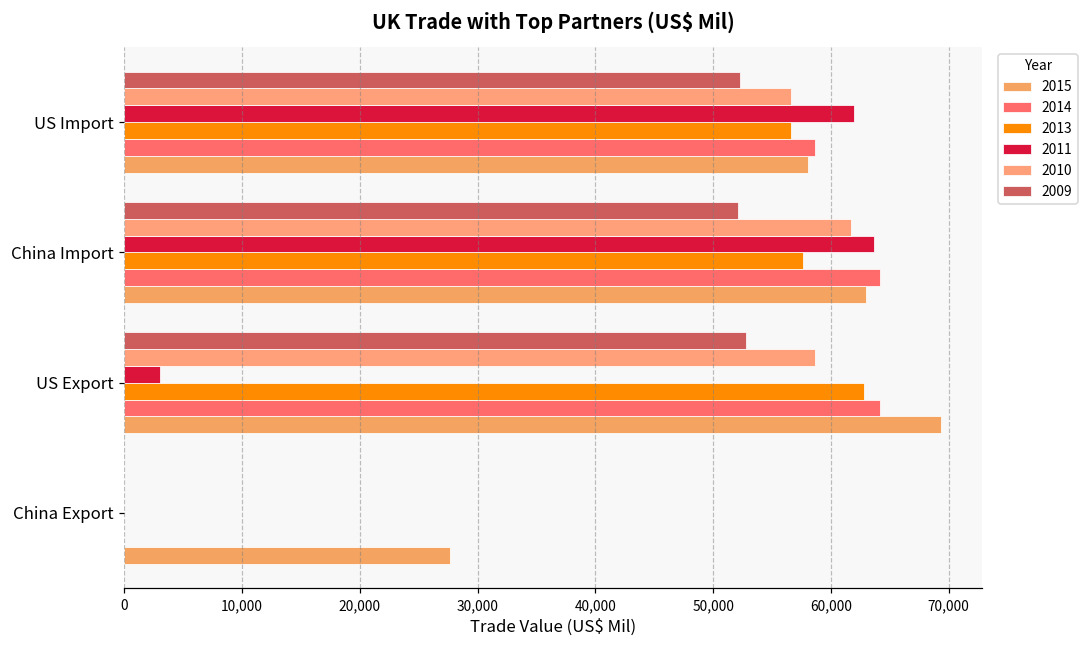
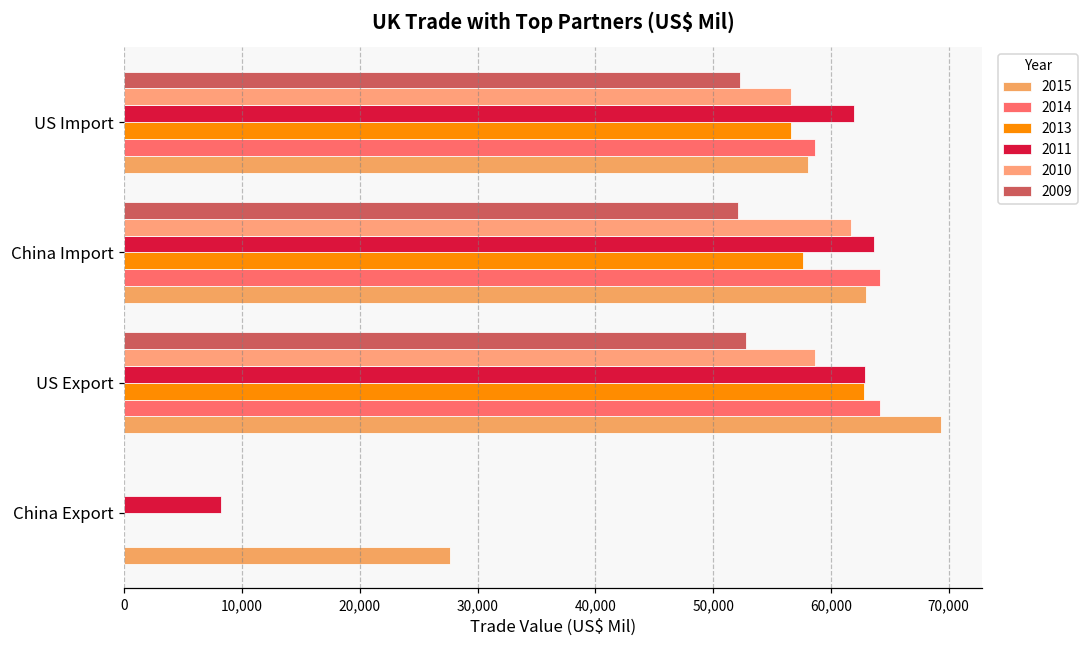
  {
    "2013": {
      "US Import": "56,600",
      "China Import": "57,600",
      "US Export": "62,800",
      "China Export": "0"
    },
    "2011": {
      "US Import": "61,900",
      "China Import": "63,600",
-     "US Export": "3,000",
-     "China Export": "0"
+     "US Export": "62,900",
+     "China Export": "8,200"
    }
  }
